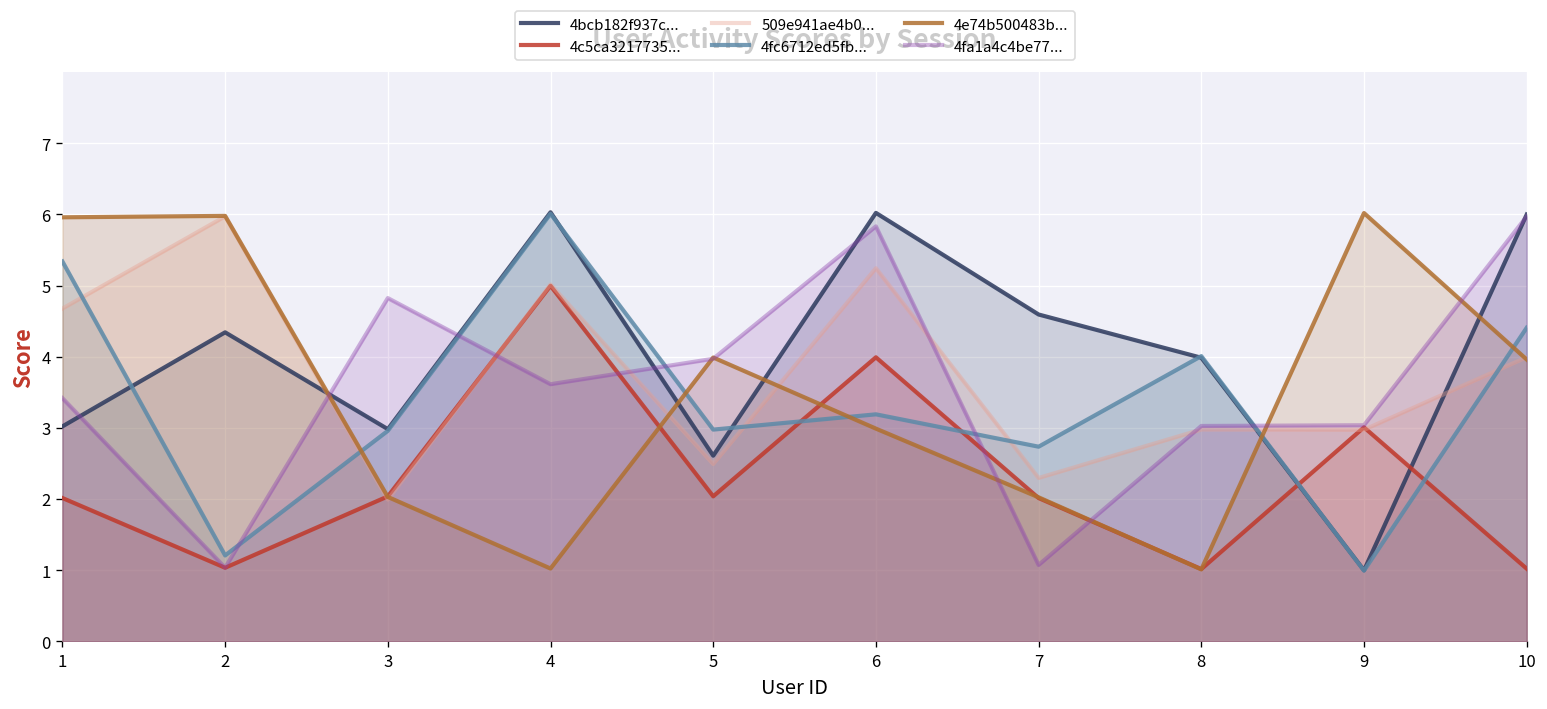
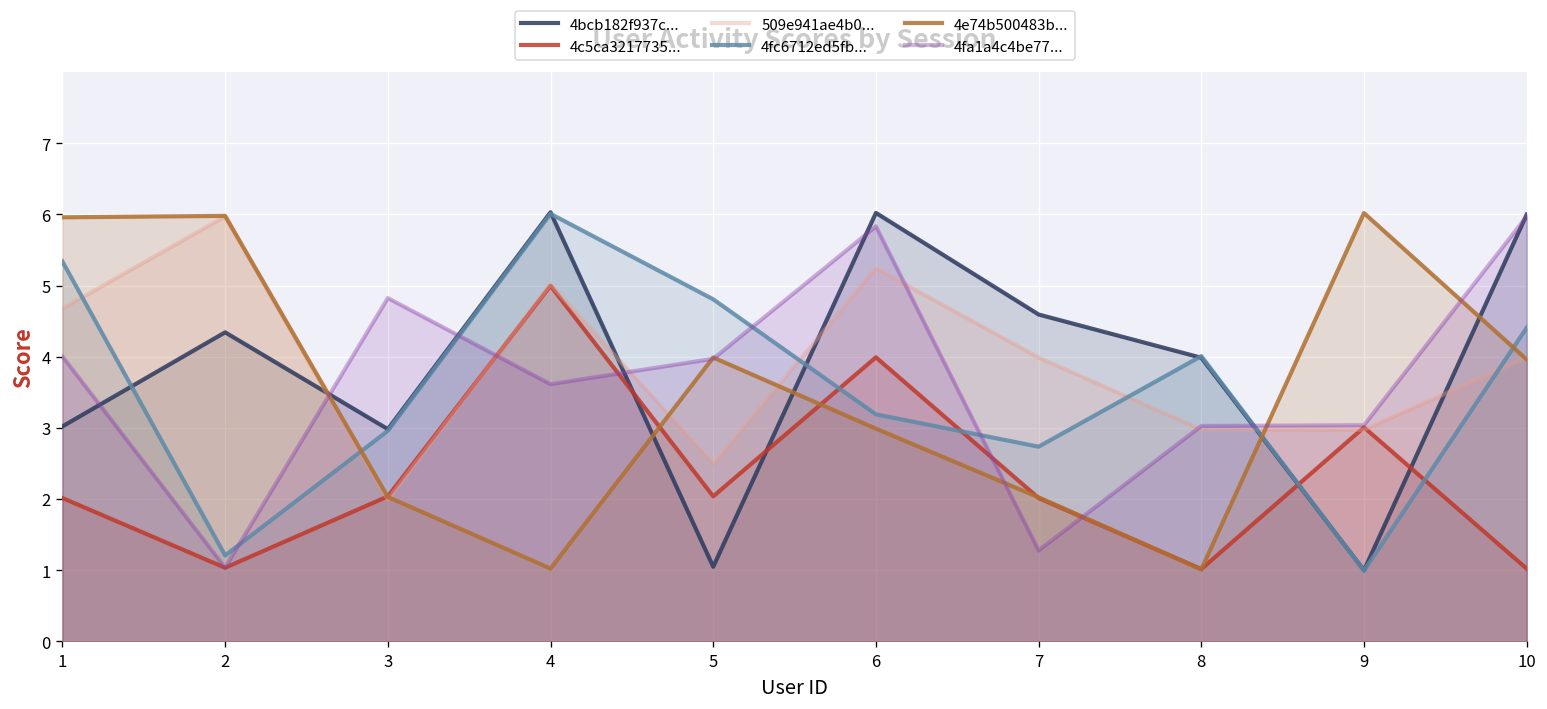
  {
    "4bcb182f937c...": {
      "1": 3.0,
      "2": 4.3,
-     "5": 2.6,
+     "5": 1.0,
      "6": 6.0,
      "7": 4.6
    },
    "509e941ae4b0...": {
      "1": 4.7,
      "5": 2.5,
      "6": 5.2,
-     "7": 2.3,
+     "7": 4.0,
      "8": 3.0
    },
    "4fc6712ed5fb...": {
      "1": 5.3,
      "2": 1.2,
-     "5": 3.0,
+     "5": 4.8,
      "6": 3.2,
      "7": 2.7,
      "10": 4.4
    },
    "4fa1a4c4be77...": {
-     "1": 3.4,
+     "1": 4.0,
      "3": 4.8,
      "4": 3.6,
      "6": 5.8,
-     "7": 1.1,
+     "7": 1.3,
      "8": 3.0
    }
  }
